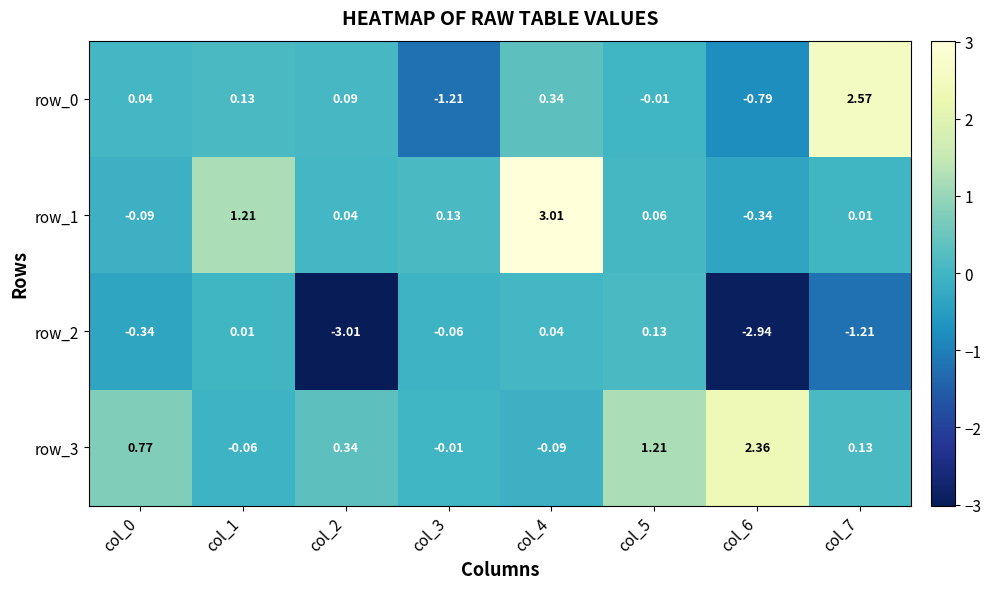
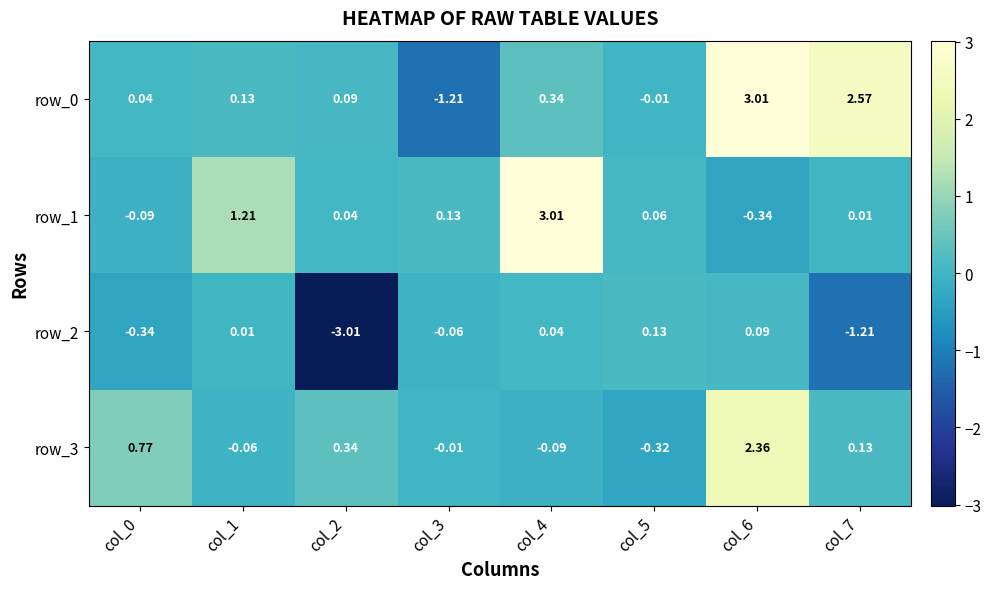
  {
    "row_0": {
      "col_0": 0.04,
      "col_1": 0.13,
      "col_2": 0.09,
      "col_3": -1.21,
      "col_4": 0.34,
      "col_5": -0.01,
-     "col_6": -0.79,
+     "col_6": 3.01,
      "col_7": 2.57
    },
    "row_1": {
      "col_0": -0.09,
      "col_1": 1.21,
      "col_2": 0.04,
      "col_3": 0.13,
      "col_4": 3.01,
      "col_5": 0.06,
      "col_6": -0.34,
      "col_7": 0.01
    },
    "row_2": {
      "col_0": -0.34,
      "col_1": 0.01,
      "col_2": -3.01,
      "col_3": -0.06,
      "col_4": 0.04,
      "col_5": 0.13,
-     "col_6": -2.94,
+     "col_6": 0.09,
      "col_7": -1.21
    },
    "row_3": {
      "col_0": 0.77,
      "col_1": -0.06,
      "col_2": 0.34,
      "col_3": -0.01,
      "col_4": -0.09,
-     "col_5": 1.21,
+     "col_5": -0.32,
      "col_6": 2.36,
      "col_7": 0.13
    }
  }
